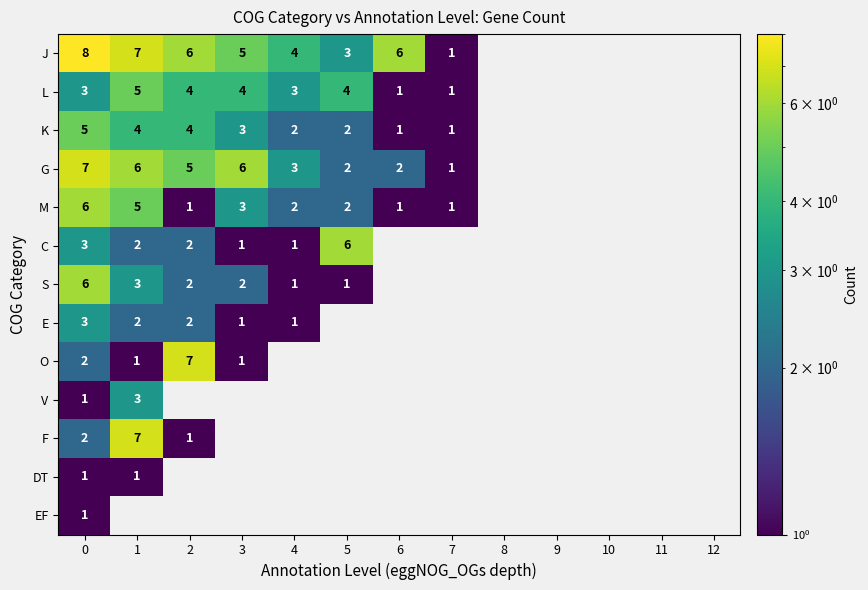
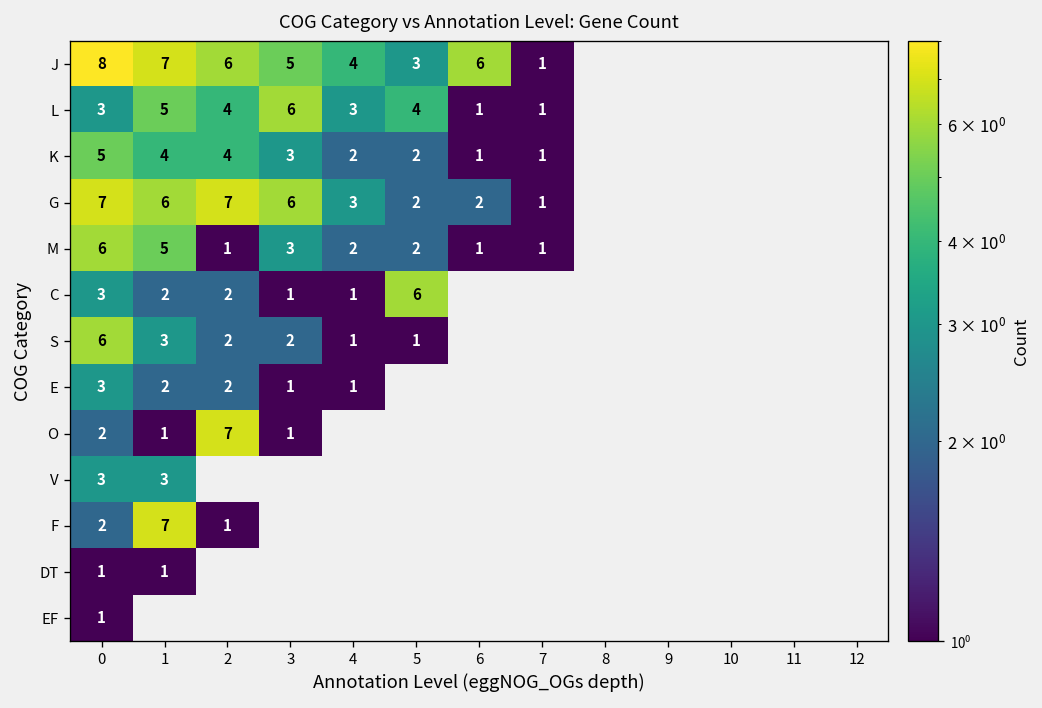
  {
    "J": {
      "0": 8,
      "1": 7,
      "2": 6,
      "3": 5,
      "4": 4,
      "5": 3,
      "6": 6,
      "7": 1
    },
    "L": {
      "0": 3,
      "1": 5,
      "2": 4,
-     "3": 4,
+     "3": 6,
      "4": 3,
      "5": 4,
      "6": 1,
      "7": 1
    },
    "K": {
      "0": 5,
      "1": 4,
      "2": 4,
      "3": 3,
      "4": 2,
      "5": 2,
      "6": 1,
      "7": 1
    },
    "G": {
      "0": 7,
      "1": 6,
-     "2": 5,
+     "2": 7,
      "3": 6,
      "4": 3,
      "5": 2,
      "6": 2,
      "7": 1
    },
    "M": {
      "0": 6,
      "1": 5,
      "2": 1,
      "3": 3,
      "4": 2,
      "5": 2,
      "6": 1,
      "7": 1
    },
    "C": {
      "0": 3,
      "1": 2,
      "2": 2,
      "3": 1,
      "4": 1,
      "5": 6
    },
    "S": {
      "0": 6,
      "1": 3,
      "2": 2,
      "3": 2,
      "4": 1,
      "5": 1
    },
    "E": {
      "0": 3,
      "1": 2,
      "2": 2,
      "3": 1,
      "4": 1
    },
    "O": {
      "0": 2,
      "1": 1,
      "2": 7,
      "3": 1
    },
    "V": {
-     "0": 1,
+     "0": 3,
      "1": 3
    },
    "F": {
      "0": 2,
      "1": 7,
      "2": 1
    },
    "DT": {
      "0": 1,
      "1": 1
    },
    "EF": {
      "0": 1
    }
  }
